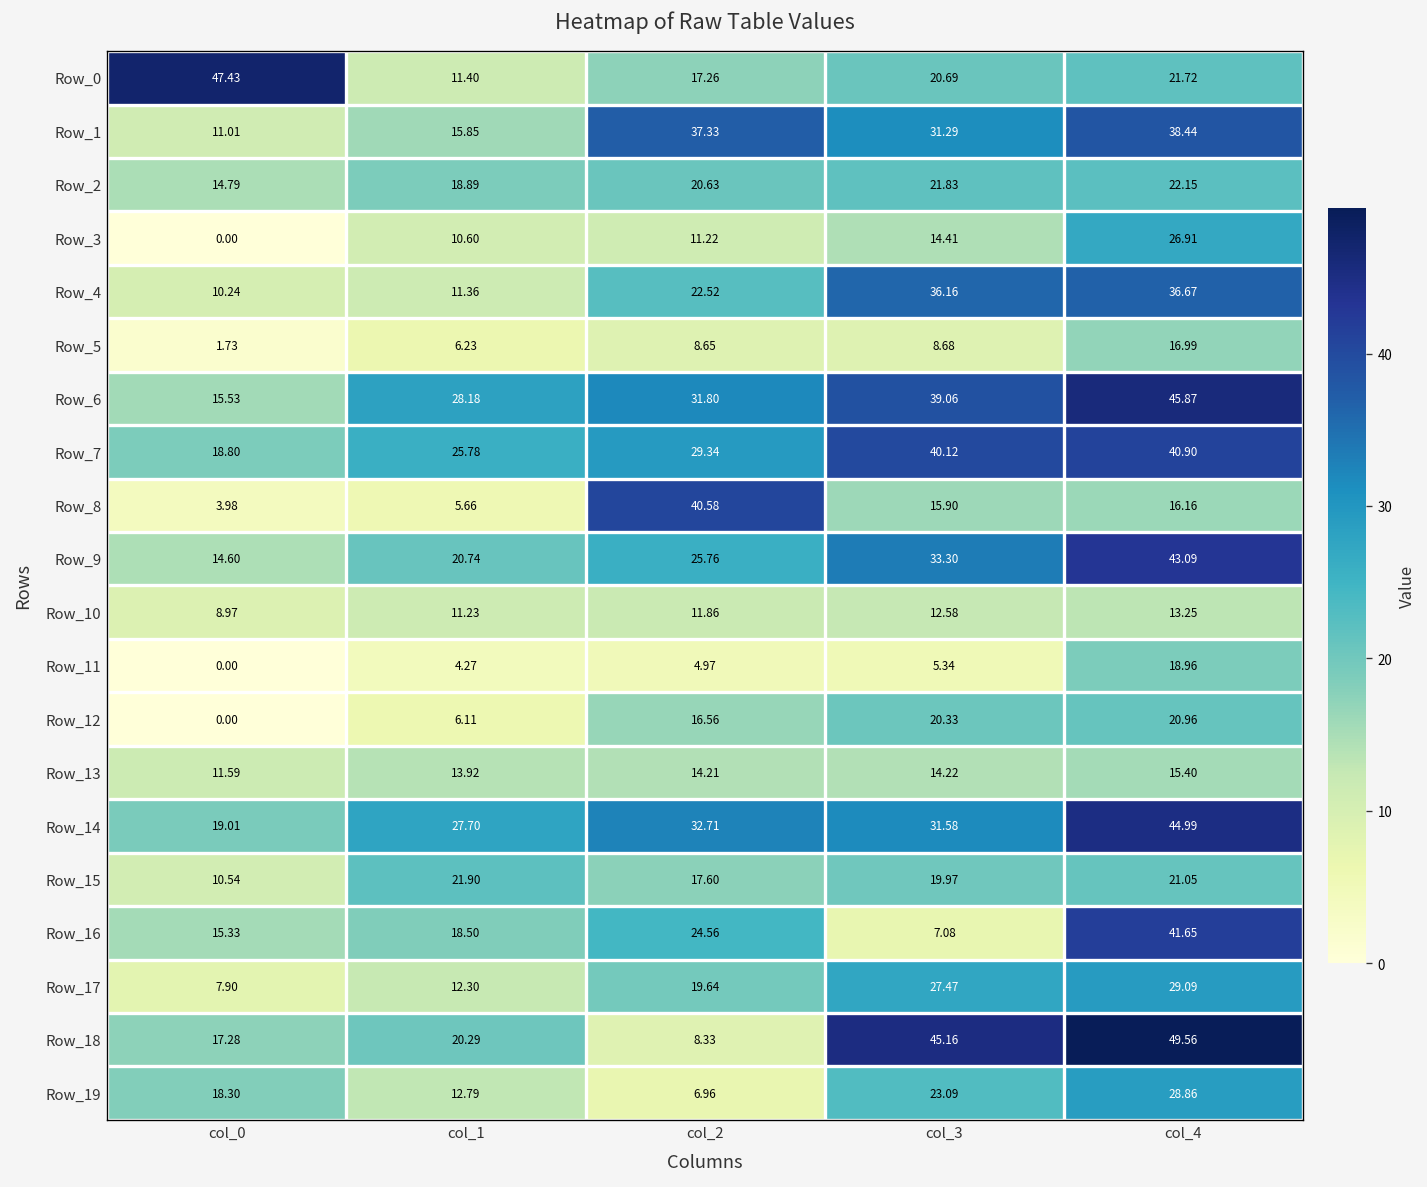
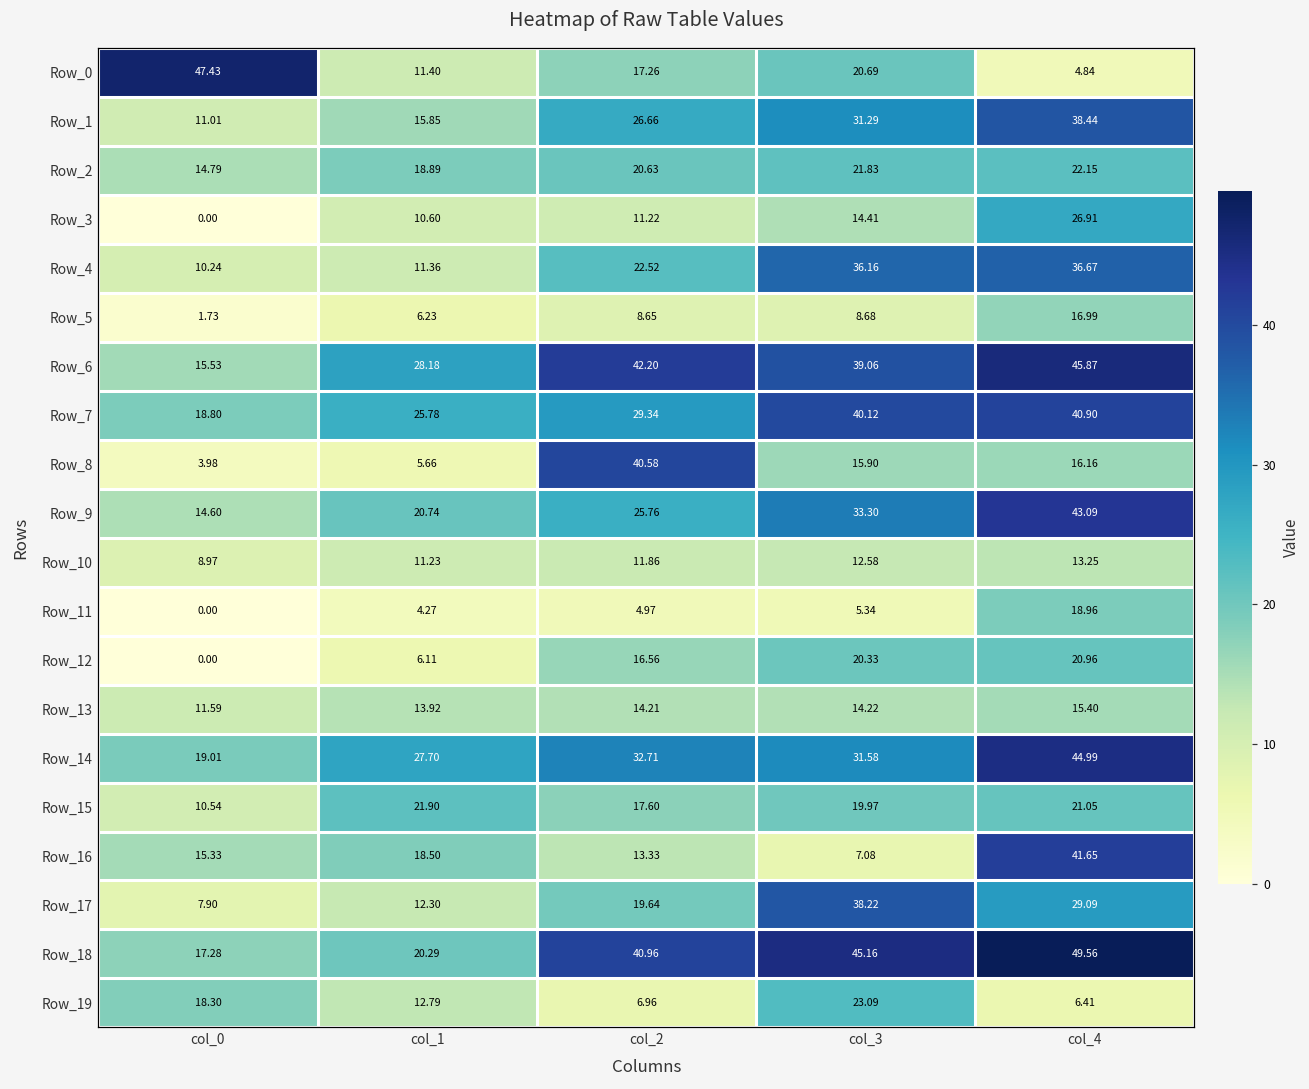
  {
    "Row_0": {
      "col_0": 47.43,
      "col_1": 11.40,
      "col_2": 17.26,
      "col_3": 20.69,
-     "col_4": 21.72
+     "col_4": 4.84
    },
    "Row_1": {
      "col_0": 11.01,
      "col_1": 15.85,
-     "col_2": 37.33,
+     "col_2": 26.66,
      "col_3": 31.29,
      "col_4": 38.44
    },
    "Row_2": {
      "col_0": 14.79,
      "col_1": 18.89,
      "col_2": 20.63,
      "col_3": 21.83,
      "col_4": 22.15
    },
    "Row_3": {
      "col_0": 0.00,
      "col_1": 10.60,
      "col_2": 11.22,
      "col_3": 14.41,
      "col_4": 26.91
    },
    "Row_4": {
      "col_0": 10.24,
      "col_1": 11.36,
      "col_2": 22.52,
      "col_3": 36.16,
      "col_4": 36.67
    },
    "Row_5": {
      "col_0": 1.73,
      "col_1": 6.23,
      "col_2": 8.65,
      "col_3": 8.68,
      "col_4": 16.99
    },
    "Row_6": {
      "col_0": 15.53,
      "col_1": 28.18,
-     "col_2": 31.80,
+     "col_2": 42.20,
      "col_3": 39.06,
      "col_4": 45.87
    },
    "Row_7": {
      "col_0": 18.80,
      "col_1": 25.78,
      "col_2": 29.34,
      "col_3": 40.12,
      "col_4": 40.90
    },
    "Row_8": {
      "col_0": 3.98,
      "col_1": 5.66,
      "col_2": 40.58,
      "col_3": 15.90,
      "col_4": 16.16
    },
    "Row_9": {
      "col_0": 14.60,
      "col_1": 20.74,
      "col_2": 25.76,
      "col_3": 33.30,
      "col_4": 43.09
    },
    "Row_10": {
      "col_0": 8.97,
      "col_1": 11.23,
      "col_2": 11.86,
      "col_3": 12.58,
      "col_4": 13.25
    },
    "Row_11": {
      "col_0": 0.00,
      "col_1": 4.27,
      "col_2": 4.97,
      "col_3": 5.34,
      "col_4": 18.96
    },
    "Row_12": {
      "col_0": 0.00,
      "col_1": 6.11,
      "col_2": 16.56,
      "col_3": 20.33,
      "col_4": 20.96
    },
    "Row_13": {
      "col_0": 11.59,
      "col_1": 13.92,
      "col_2": 14.21,
      "col_3": 14.22,
      "col_4": 15.40
    },
    "Row_14": {
      "col_0": 19.01,
      "col_1": 27.70,
      "col_2": 32.71,
      "col_3": 31.58,
      "col_4": 44.99
    },
    "Row_15": {
      "col_0": 10.54,
      "col_1": 21.90,
      "col_2": 17.60,
      "col_3": 19.97,
      "col_4": 21.05
    },
    "Row_16": {
      "col_0": 15.33,
      "col_1": 18.50,
-     "col_2": 24.56,
+     "col_2": 13.33,
      "col_3": 7.08,
      "col_4": 41.65
    },
    "Row_17": {
      "col_0": 7.90,
      "col_1": 12.30,
      "col_2": 19.64,
-     "col_3": 27.47,
+     "col_3": 38.22,
      "col_4": 29.09
    },
    "Row_18": {
      "col_0": 17.28,
      "col_1": 20.29,
-     "col_2": 8.33,
+     "col_2": 40.96,
      "col_3": 45.16,
      "col_4": 49.56
    },
    "Row_19": {
      "col_0": 18.30,
      "col_1": 12.79,
      "col_2": 6.96,
      "col_3": 23.09,
-     "col_4": 28.86
+     "col_4": 6.41
    }
  }
